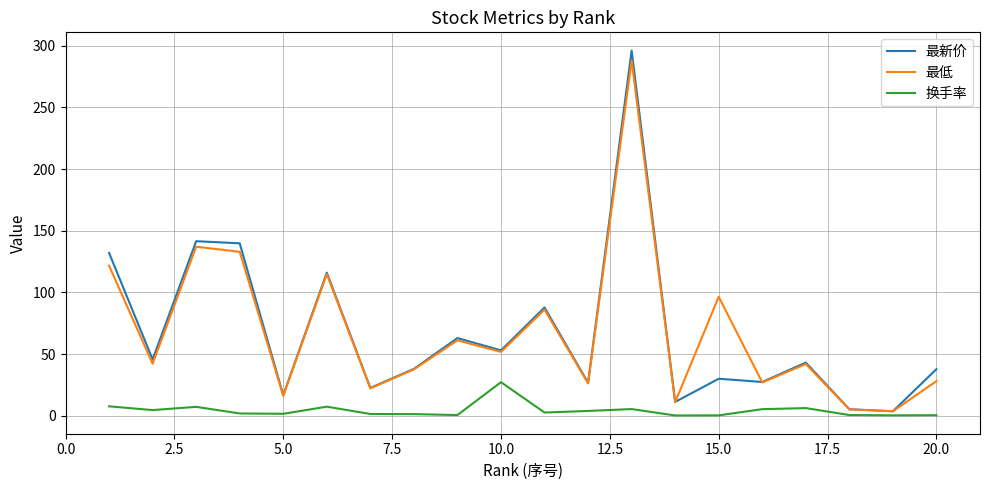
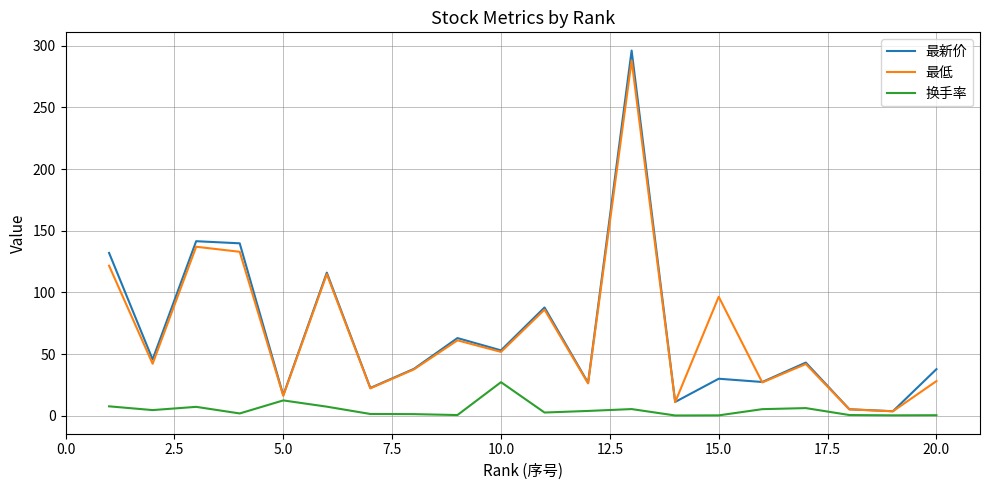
  {
    "最新价": {
      "15.0": 30,
      "20.0": 38
    },
    "最低": {
      "15.0": 96,
      "20.0": 28
    },
    "换手率": {
-     "5.0": 2,
+     "5.0": 12,
      "10.0": 27,
      "15.0": 0,
      "20.0": 0
    }
  }
